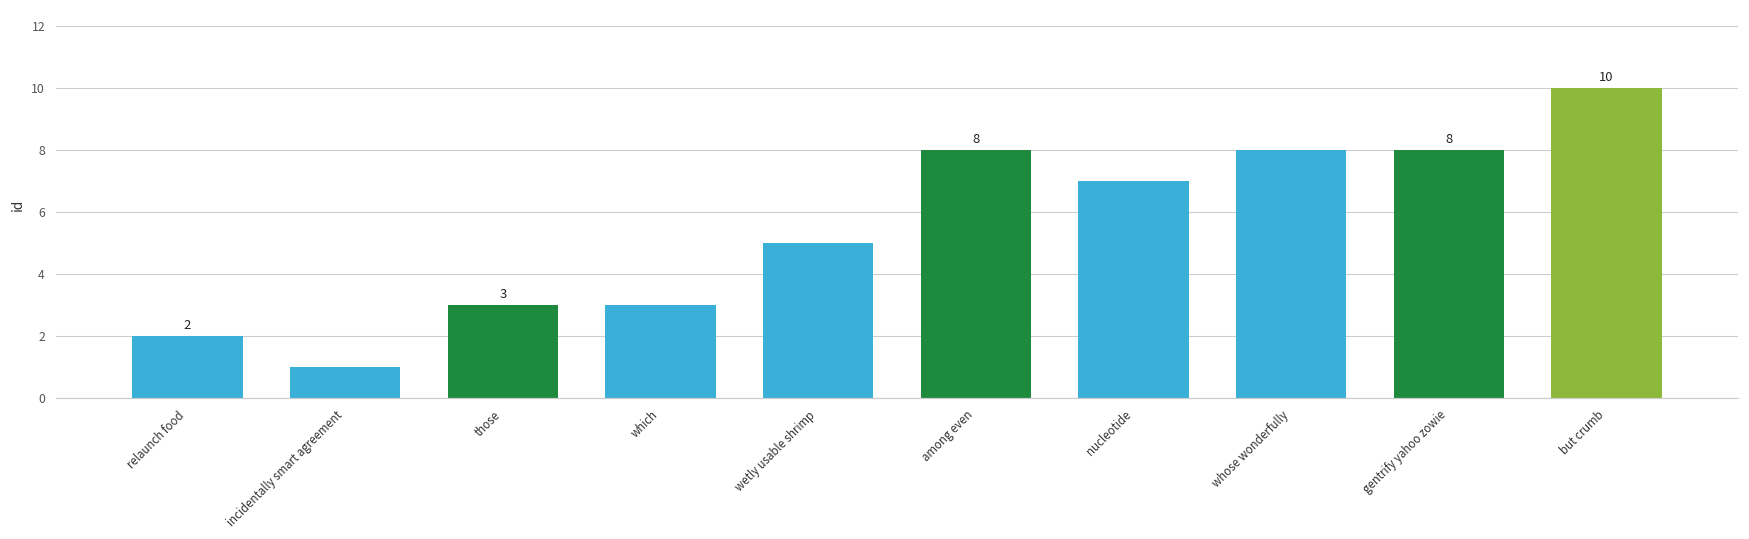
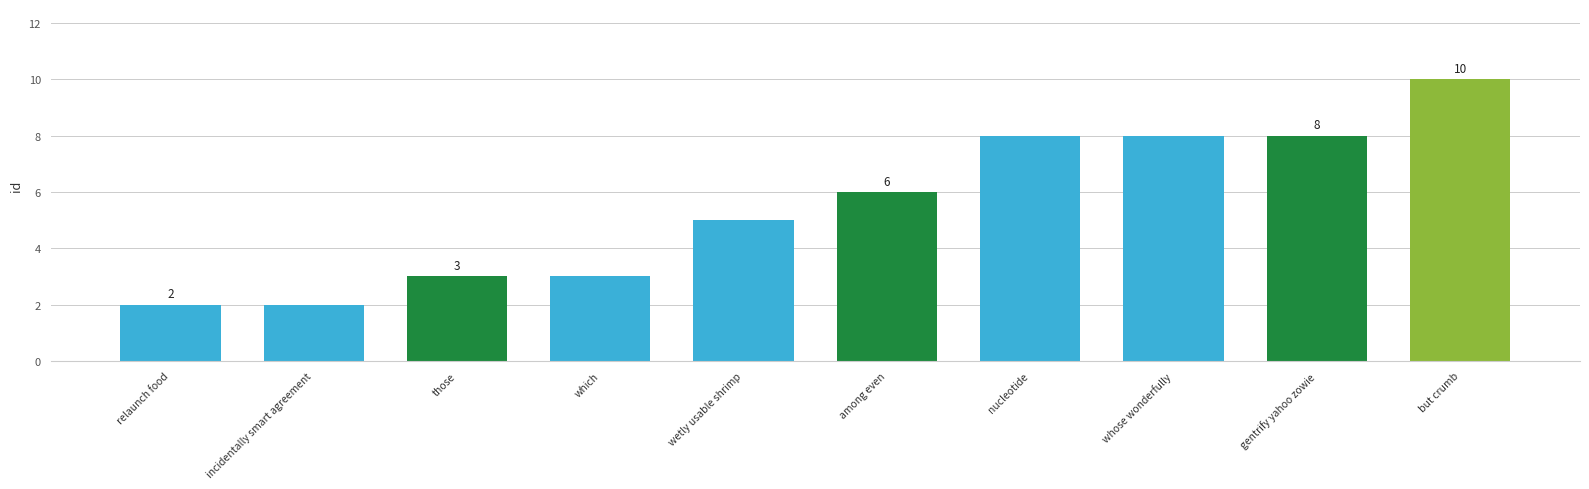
  {
    "relaunch food": 2,
-   "incidentally smart agreement": 1,
+   "incidentally smart agreement": 2,
    "those": 3,
-   "among even": 8,
-   "nucleotide": 7,
+   "among even": 6,
+   "nucleotide": 8,
    "gentrify yahoo zowie": 8,
    "but crumb": 10
  }
